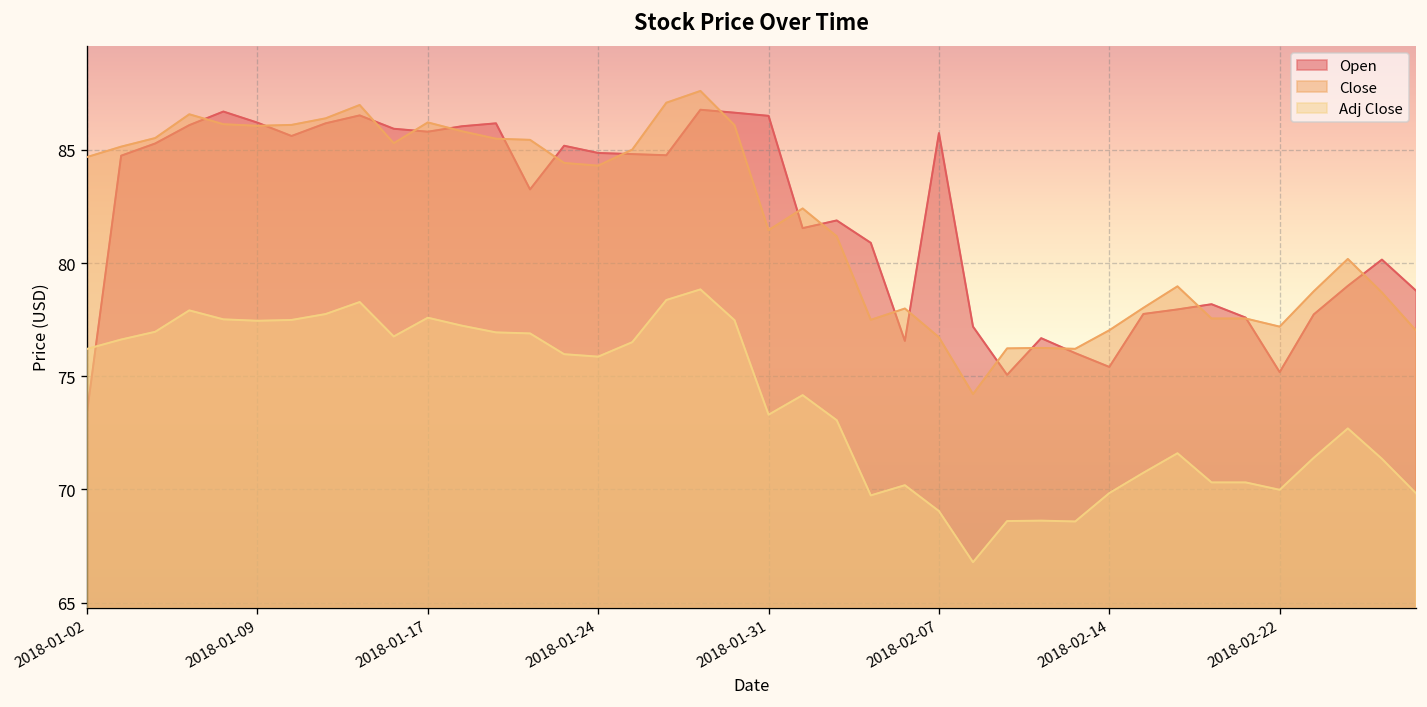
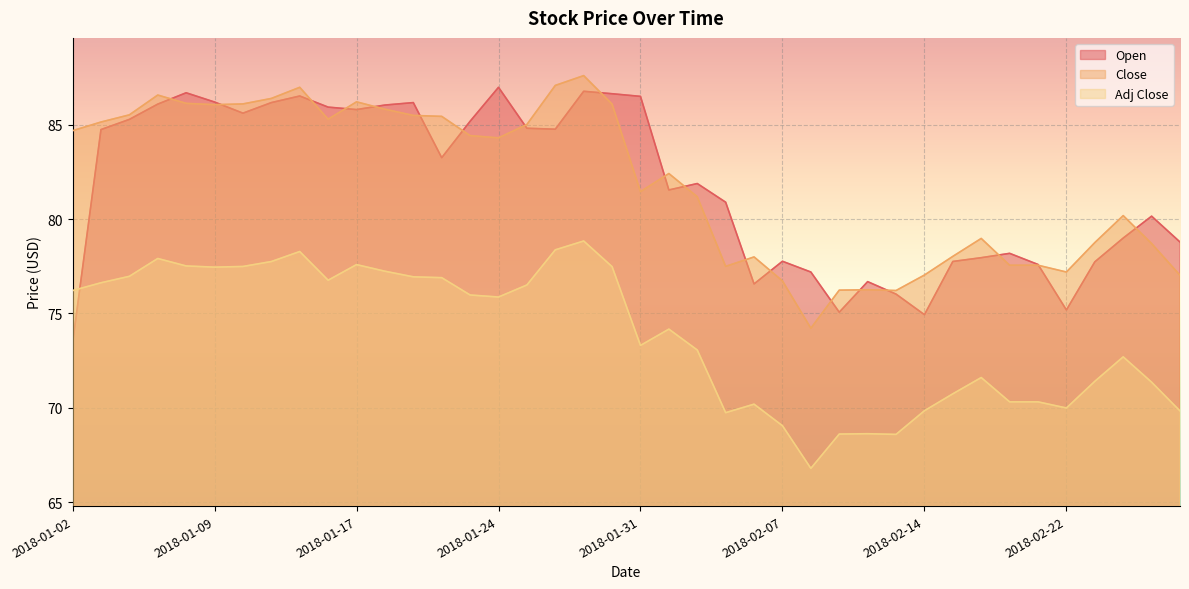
  {
    "Open": {
      "2018-01-02": 73.4,
      "2018-01-09": 86.2,
      "2018-01-17": 85.8,
-     "2018-01-24": 84.9,
+     "2018-01-24": 87.0,
      "2018-01-31": 86.5,
-     "2018-02-07": 85.7,
-     "2018-02-14": 75.4,
+     "2018-02-07": 77.8,
+     "2018-02-14": 74.9,
      "2018-02-22": 75.2
    }
  }
